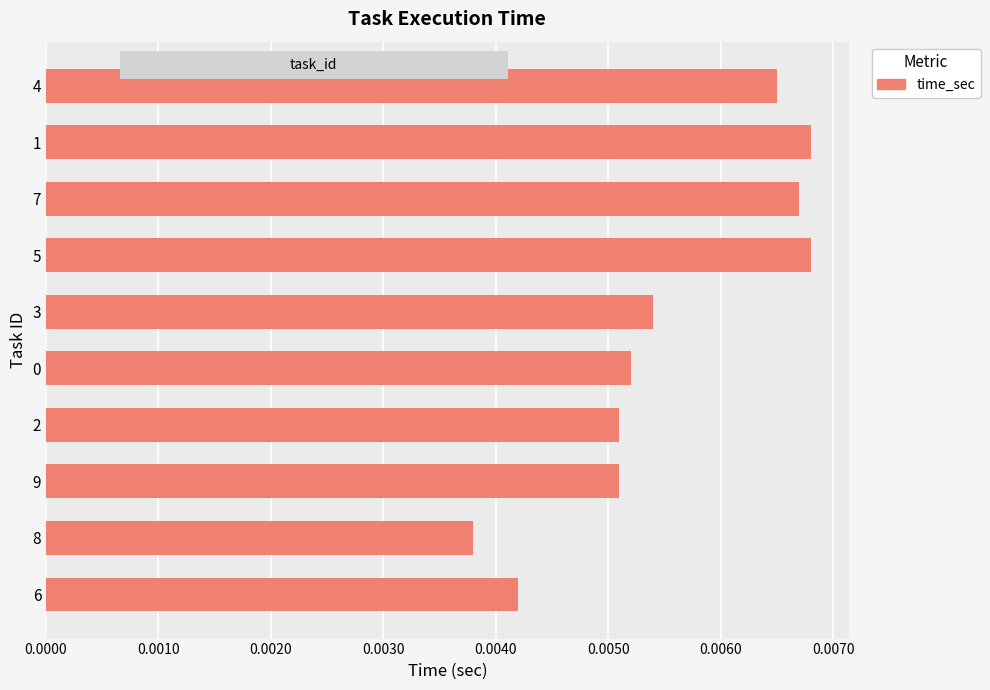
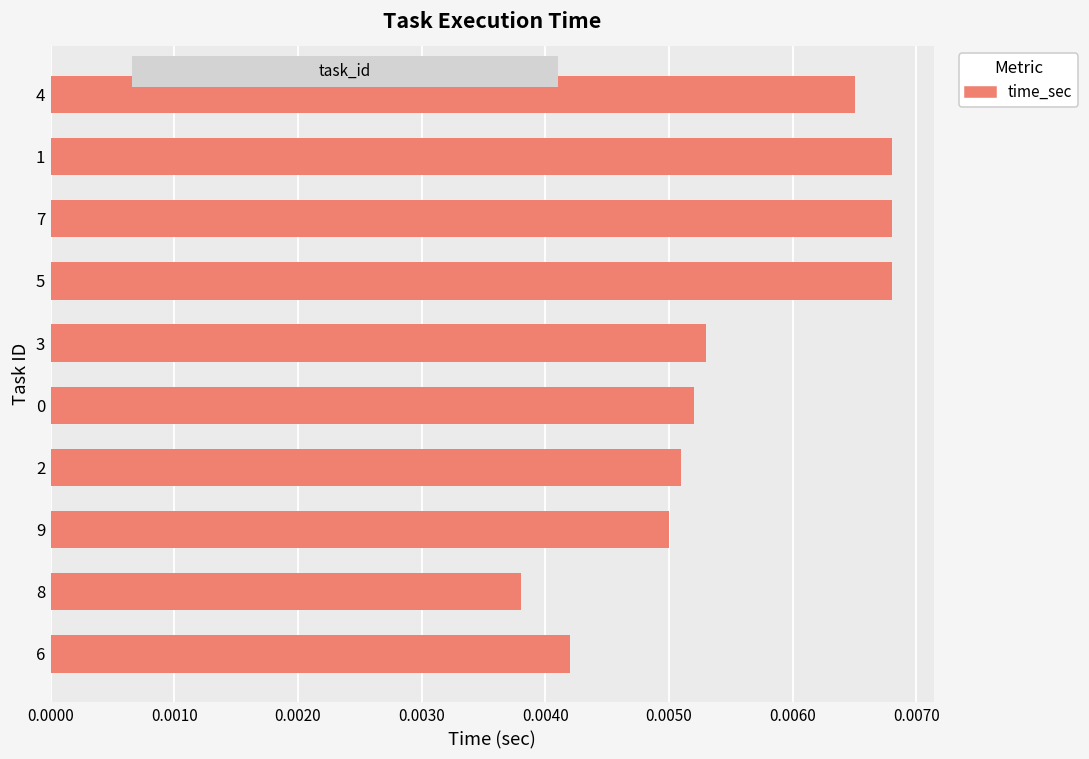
  {
    "4": 0.0065,
    "1": 0.0068,
-   "7": 0.0067,
+   "7": 0.0068,
    "5": 0.0068,
-   "3": 0.0054,
+   "3": 0.0053,
    "0": 0.0052,
    "2": 0.0051,
-   "9": 0.0051,
+   "9": 0.0050,
    "8": 0.0038,
    "6": 0.0042
  }
